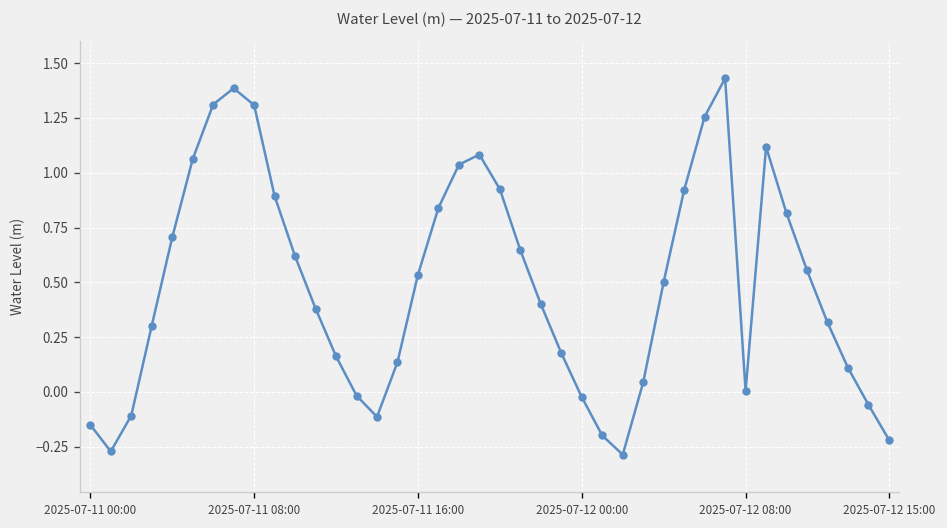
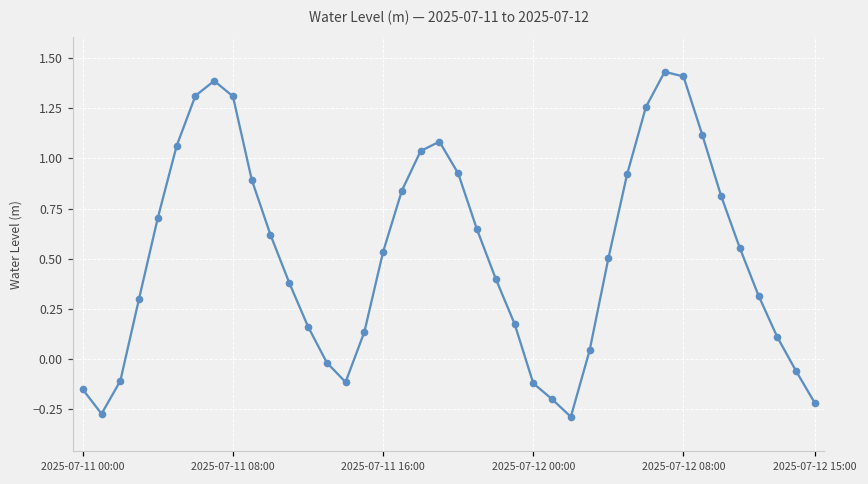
  {
    "2025-07-11 00:00": -0.15,
    "2025-07-11 08:00": 1.31,
    "2025-07-11 16:00": 0.53,
-   "2025-07-12 00:00": -0.02,
-   "2025-07-12 08:00": 0.00,
+   "2025-07-12 00:00": -0.12,
+   "2025-07-12 08:00": 1.41,
    "2025-07-12 15:00": -0.22
  }
